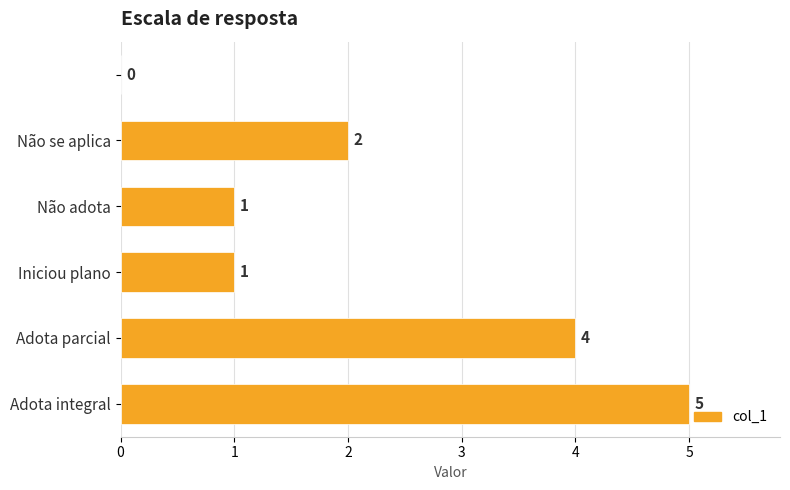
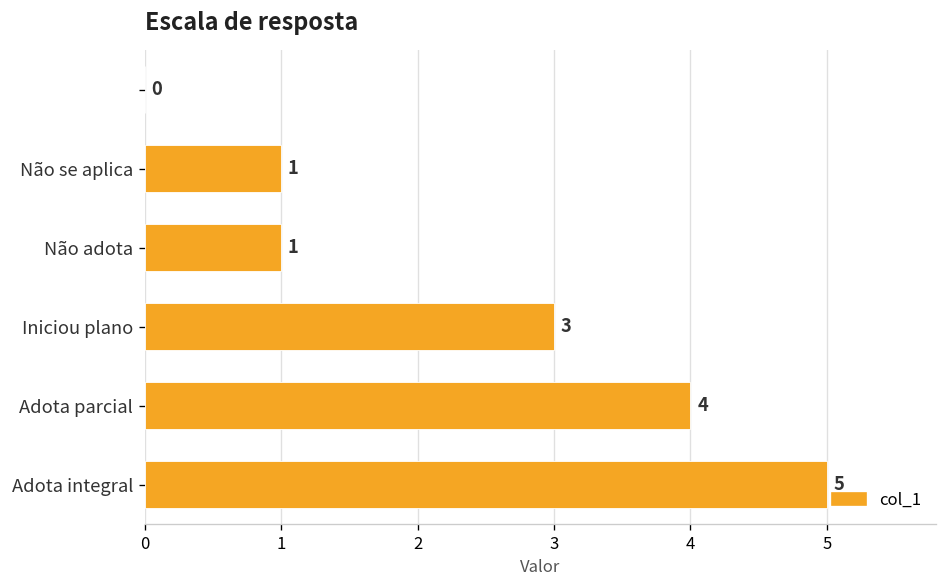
  {
-   "Não se aplica": 2,
+   "Não se aplica": 1,
    "Não adota": 1,
-   "Iniciou plano": 1,
+   "Iniciou plano": 3,
    "Adota parcial": 4,
    "Adota integral": 5
  }
